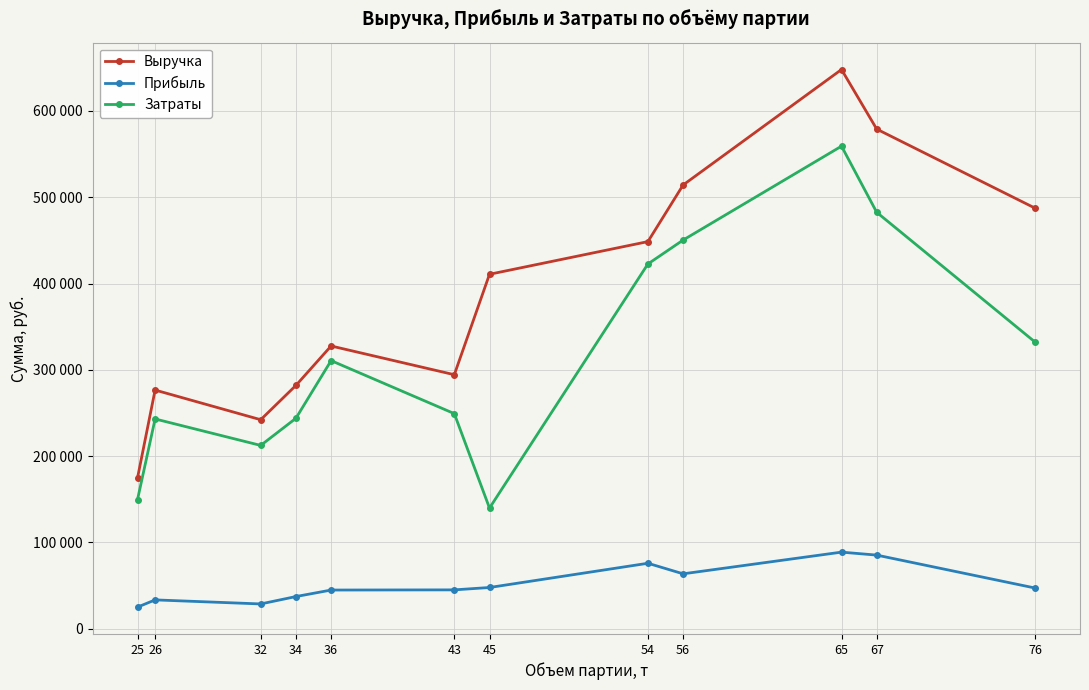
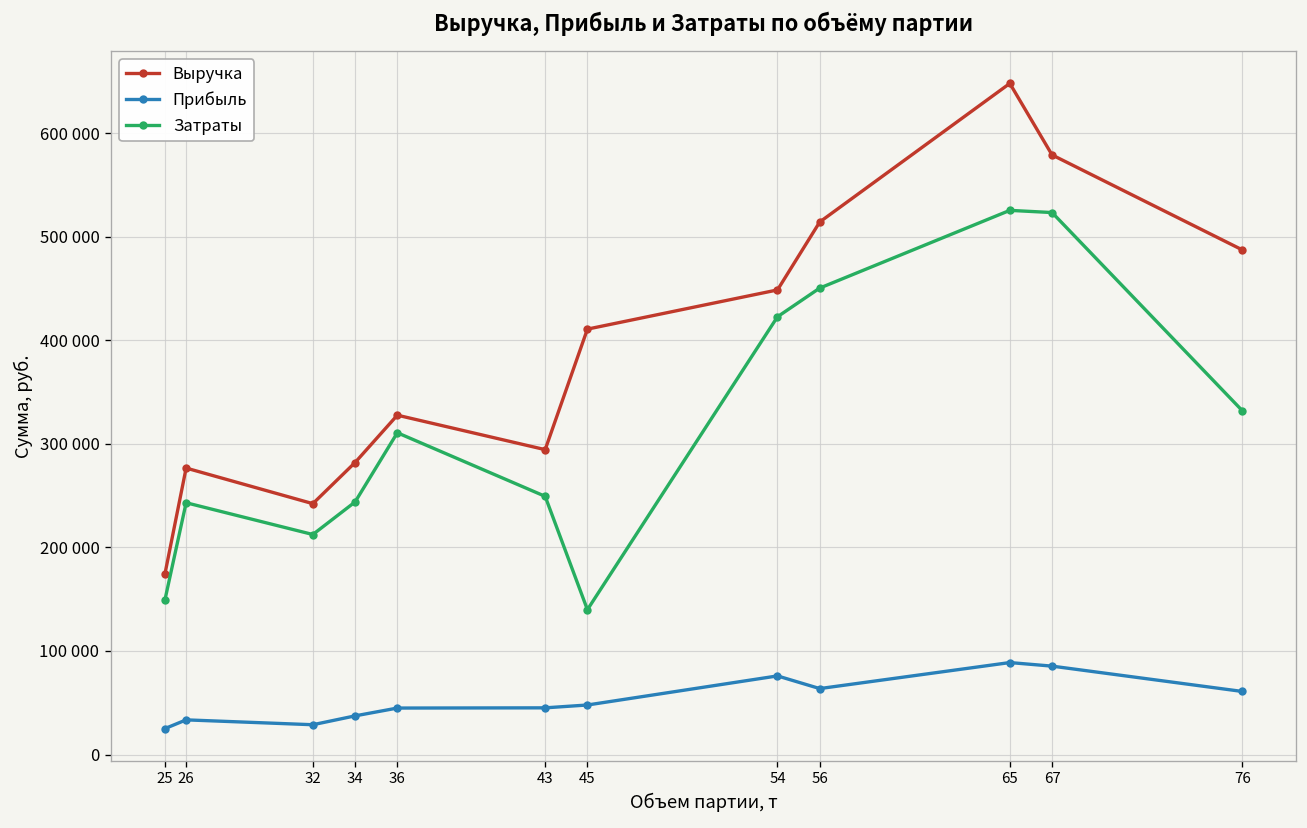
  {
    "Выручка": {
      "25": 170000,
      "26": 280000,
      "32": 240000,
      "34": 280000,
      "36": 330000,
      "43": 290000,
      "45": 410000,
      "54": 450000,
      "56": 510000,
      "65": 650000,
      "67": 580000,
      "76": 490000
    },
    "Прибыль": {
      "25": 30000,
      "26": 30000,
      "32": 30000,
      "34": 40000,
      "36": 40000,
      "43": 50000,
      "45": 50000,
      "54": 80000,
      "56": 60000,
      "65": 90000,
      "67": 90000,
-     "76": 50000
+     "76": 60000
    },
    "Затраты": {
      "25": 150000,
      "26": 240000,
      "32": 210000,
      "34": 240000,
      "36": 310000,
      "43": 250000,
      "45": 140000,
      "54": 420000,
      "56": 450000,
-     "65": 560000,
-     "67": 480000,
+     "65": 530000,
+     "67": 520000,
      "76": 330000
    }
  }
